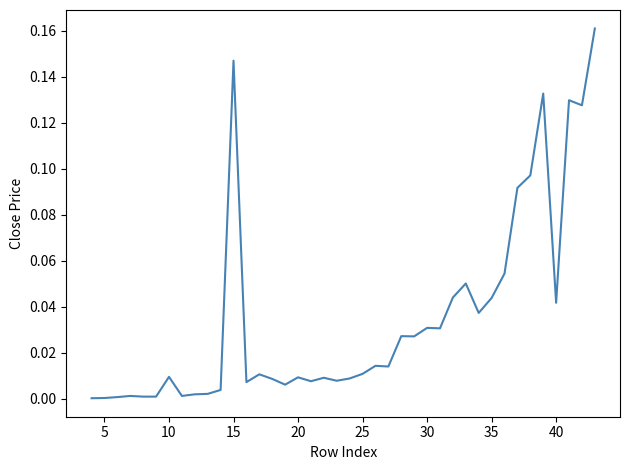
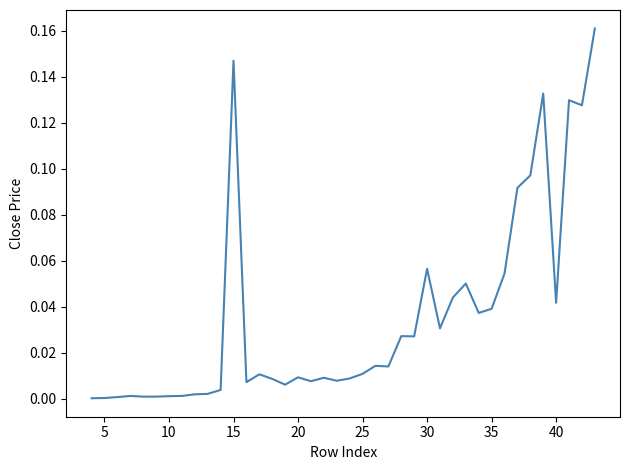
  {
    "5": 0.000,
-   "10": 0.010,
+   "10": 0.001,
    "15": 0.147,
    "20": 0.009,
    "25": 0.011,
-   "30": 0.031,
-   "35": 0.044,
+   "30": 0.057,
+   "35": 0.039,
    "40": 0.042
  }
